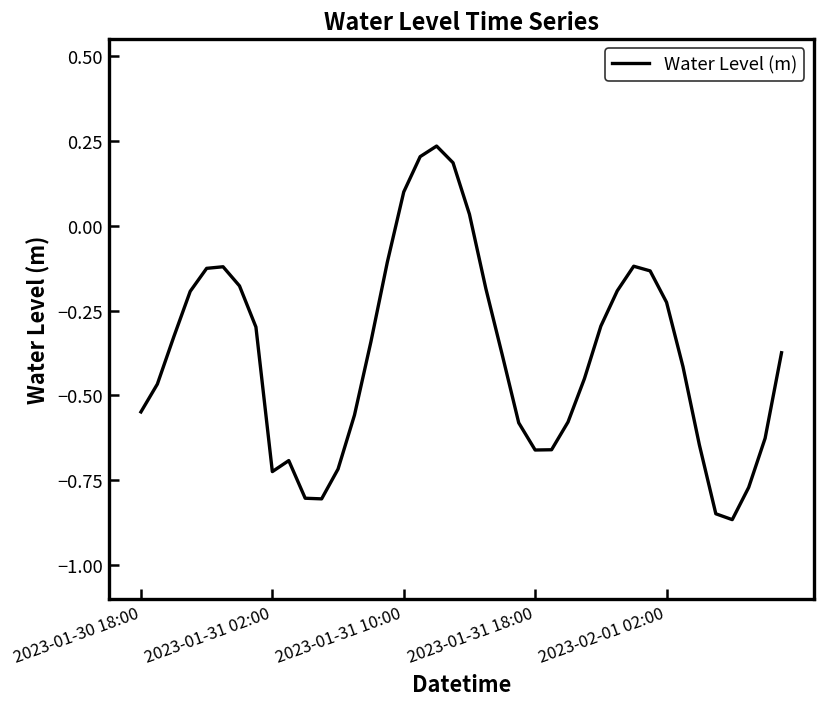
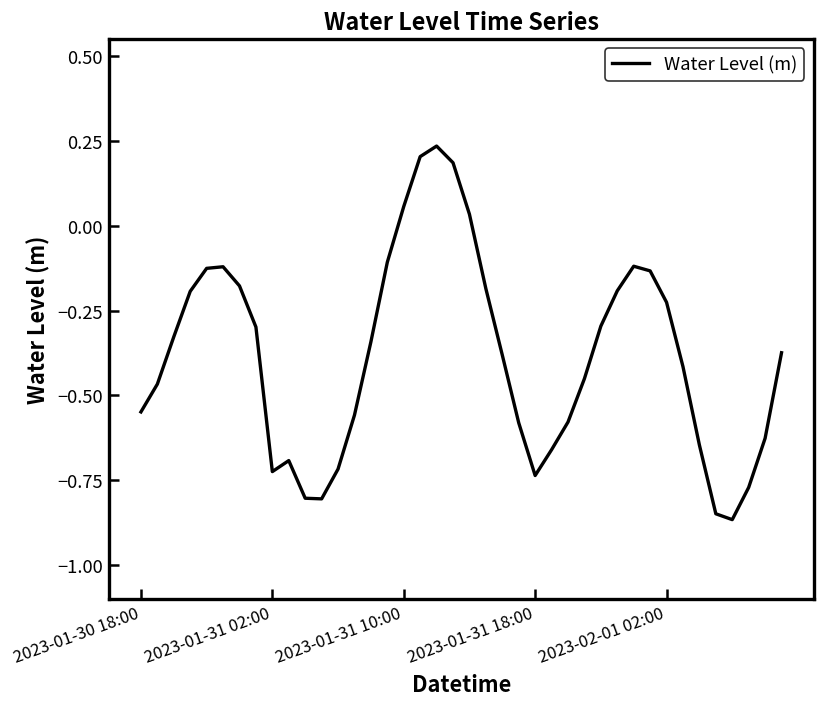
  {
    "2023-01-30 18:00": -0.55,
    "2023-01-31 02:00": -0.72,
-   "2023-01-31 10:00": 0.10,
-   "2023-01-31 18:00": -0.66,
+   "2023-01-31 10:00": 0.06,
+   "2023-01-31 18:00": -0.74,
    "2023-02-01 02:00": -0.23
  }
